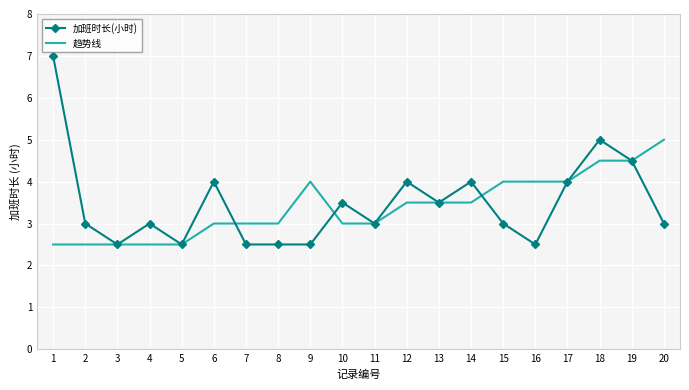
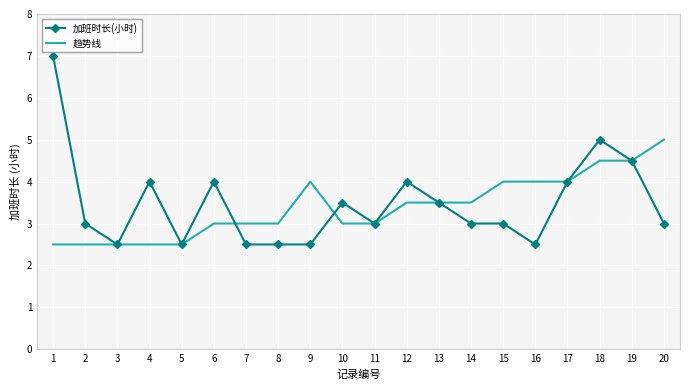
  {
    "加班时长(小时)": {
      "1": 7,
      "2": 3,
-     "4": 3,
+     "4": 4,
      "6": 4,
      "7": 2.5,
      "8": 2.5,
      "9": 2.5,
      "10": 3.5,
      "12": 4,
-     "14": 4,
+     "14": 3,
      "15": 3,
      "16": 2.5,
      "18": 5,
      "20": 3
    },
    "趋势线": {
      "1": 2.5,
      "2": 2.5,
      "4": 2.5,
      "6": 3,
      "7": 3,
      "8": 3,
      "9": 4,
      "10": 3,
      "12": 3.5,
      "14": 3.5,
      "15": 4,
      "16": 4,
      "18": 4.5,
      "20": 5
    }
  }
